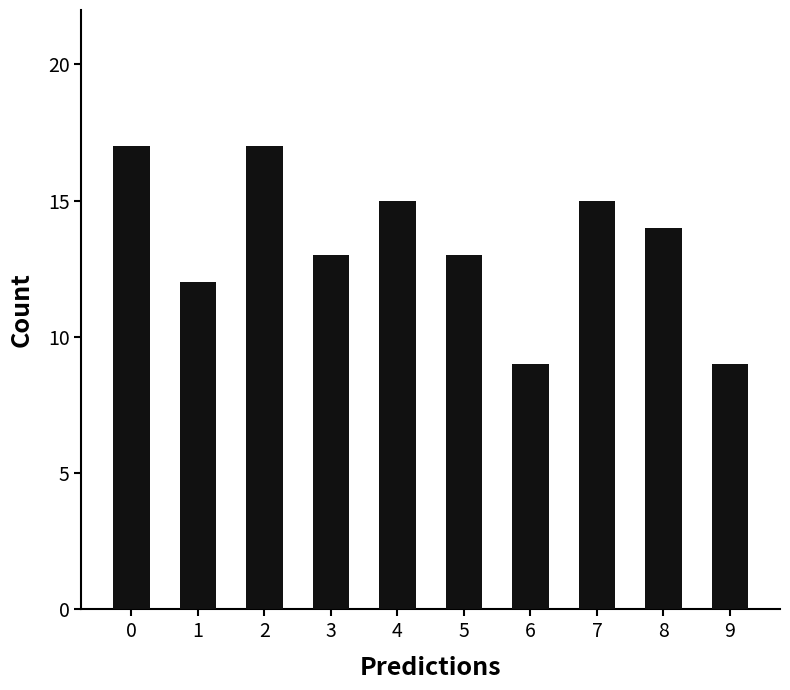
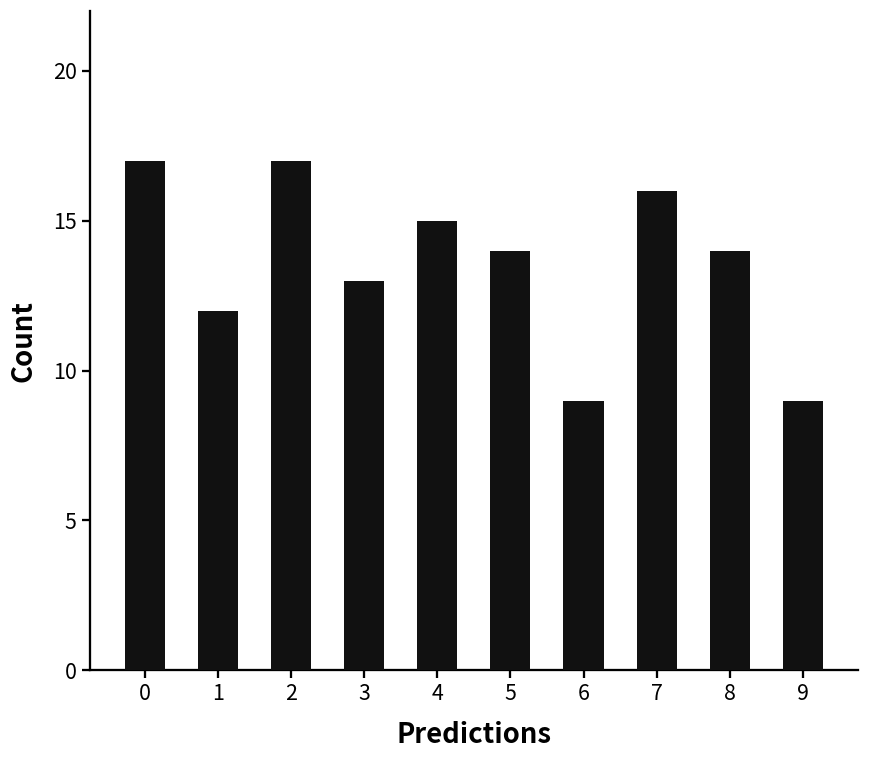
  {
    "0": 17,
    "1": 12,
    "2": 17,
    "3": 13,
    "4": 15,
-   "5": 13,
+   "5": 14,
    "6": 9,
-   "7": 15,
+   "7": 16,
    "8": 14,
    "9": 9
  }
